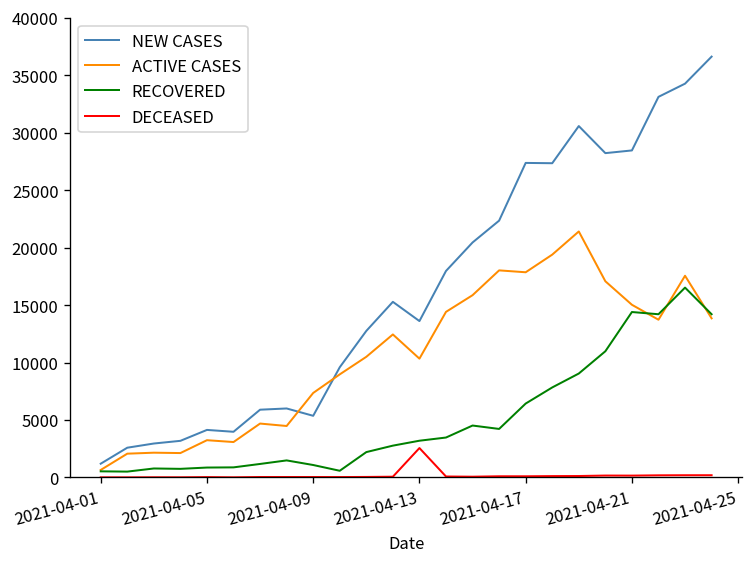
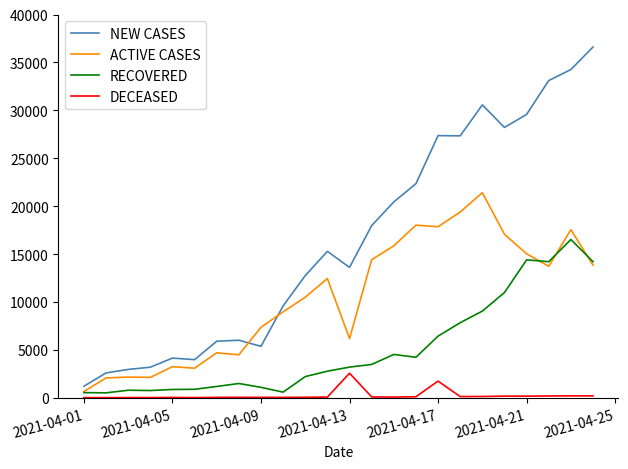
  {
    "NEW CASES": {
      "2021-04-01": 1000,
      "2021-04-05": 4000,
      "2021-04-09": 5000,
      "2021-04-13": 14000,
      "2021-04-17": 27000,
-     "2021-04-21": 28000
+     "2021-04-21": 30000
    },
    "ACTIVE CASES": {
      "2021-04-05": 3000,
      "2021-04-09": 7000,
-     "2021-04-13": 10000,
+     "2021-04-13": 6000,
      "2021-04-17": 18000,
      "2021-04-21": 15000
    },
    "RECOVERED": {
      "2021-04-05": 1000,
      "2021-04-09": 1000,
      "2021-04-13": 3000,
      "2021-04-17": 6000,
      "2021-04-21": 14000
    },
    "DECEASED": {
      "2021-04-01": 0,
      "2021-04-05": 0,
      "2021-04-09": 0,
      "2021-04-13": 3000,
-     "2021-04-17": 0,
+     "2021-04-17": 2000,
      "2021-04-21": 0
    }
  }
